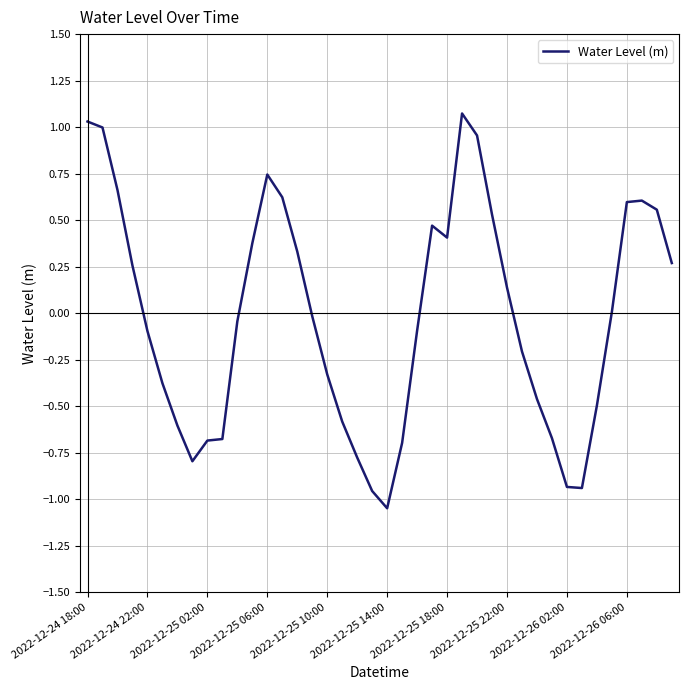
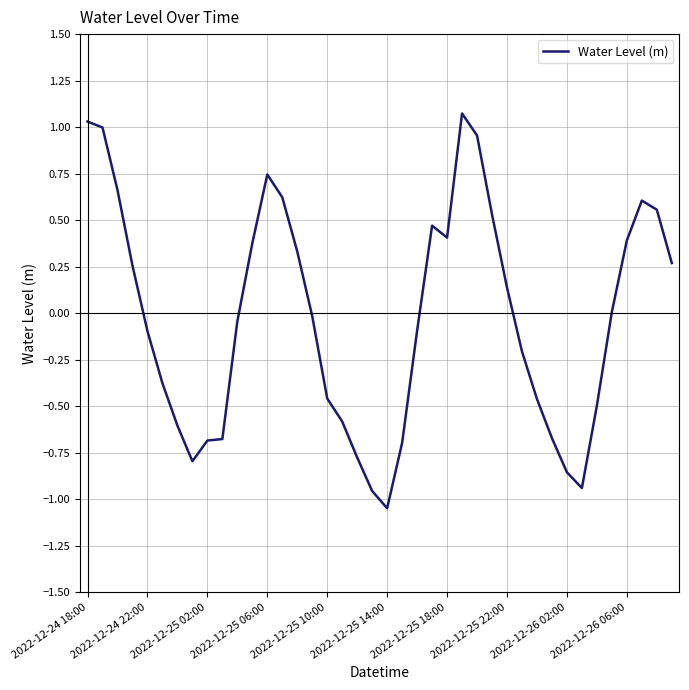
  {
    "2022-12-24 18:00": 1.03,
    "2022-12-24 22:00": -0.10,
    "2022-12-25 02:00": -0.69,
    "2022-12-25 06:00": 0.75,
-   "2022-12-25 10:00": -0.33,
+   "2022-12-25 10:00": -0.46,
    "2022-12-25 14:00": -1.05,
    "2022-12-25 18:00": 0.41,
    "2022-12-25 22:00": 0.14,
-   "2022-12-26 02:00": -0.93,
-   "2022-12-26 06:00": 0.60
+   "2022-12-26 02:00": -0.86,
+   "2022-12-26 06:00": 0.39
  }
